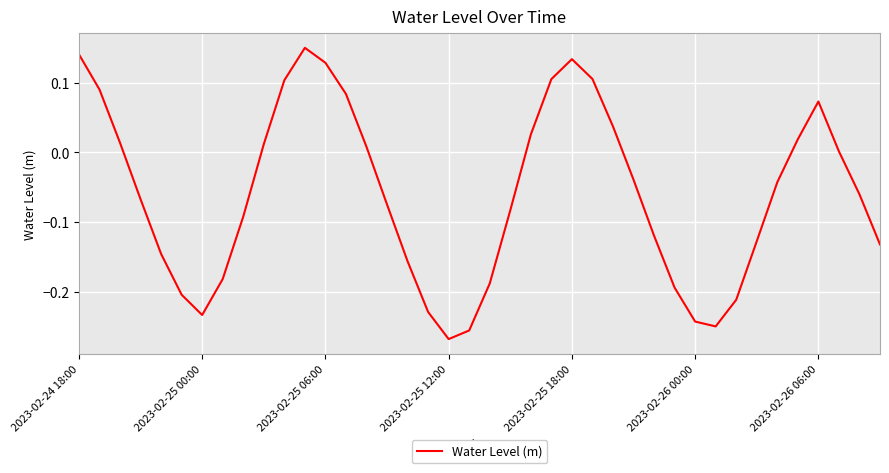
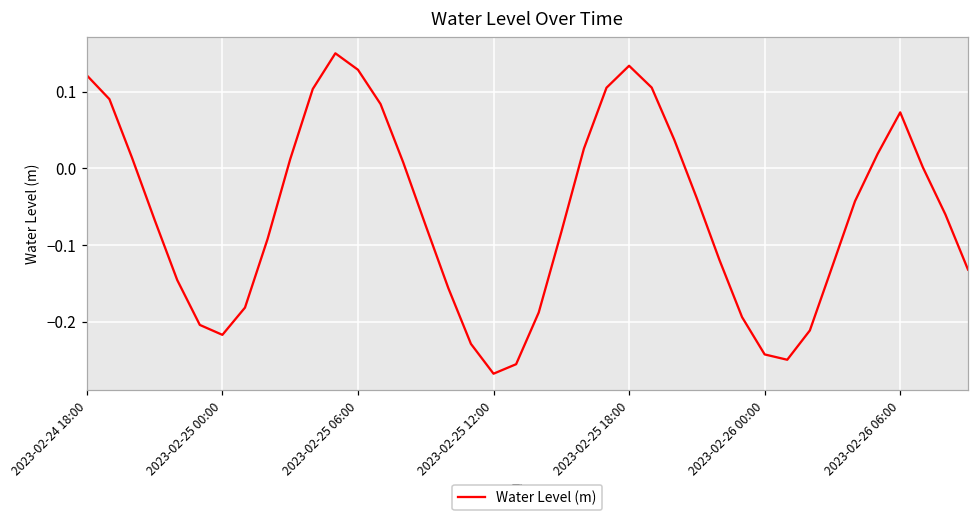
  {
-   "2023-02-24 18:00": 0.14,
-   "2023-02-25 00:00": -0.23,
+   "2023-02-24 18:00": 0.12,
+   "2023-02-25 00:00": -0.22,
    "2023-02-25 06:00": 0.13,
    "2023-02-25 12:00": -0.27,
    "2023-02-25 18:00": 0.13,
    "2023-02-26 00:00": -0.24,
    "2023-02-26 06:00": 0.07
  }
